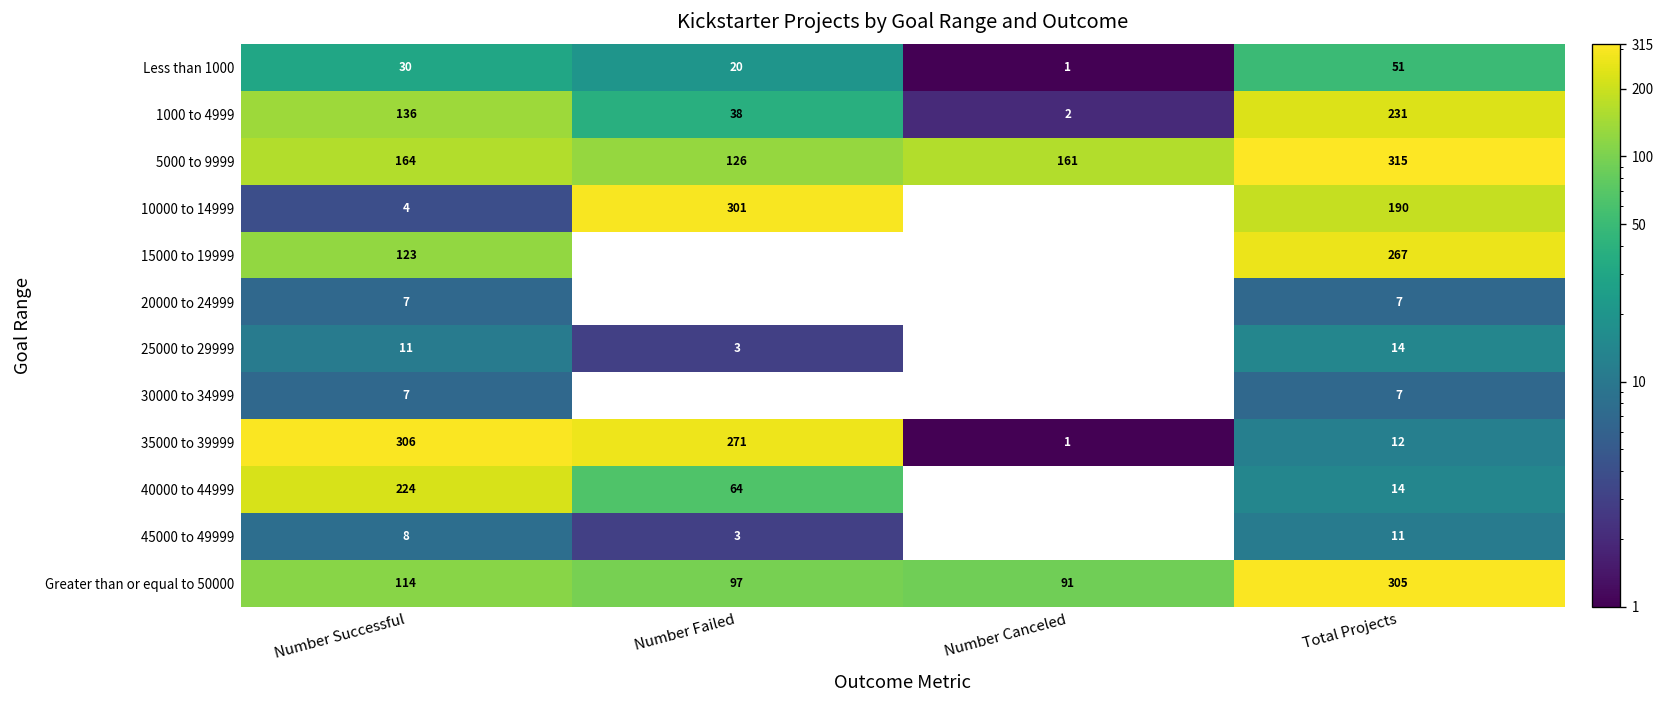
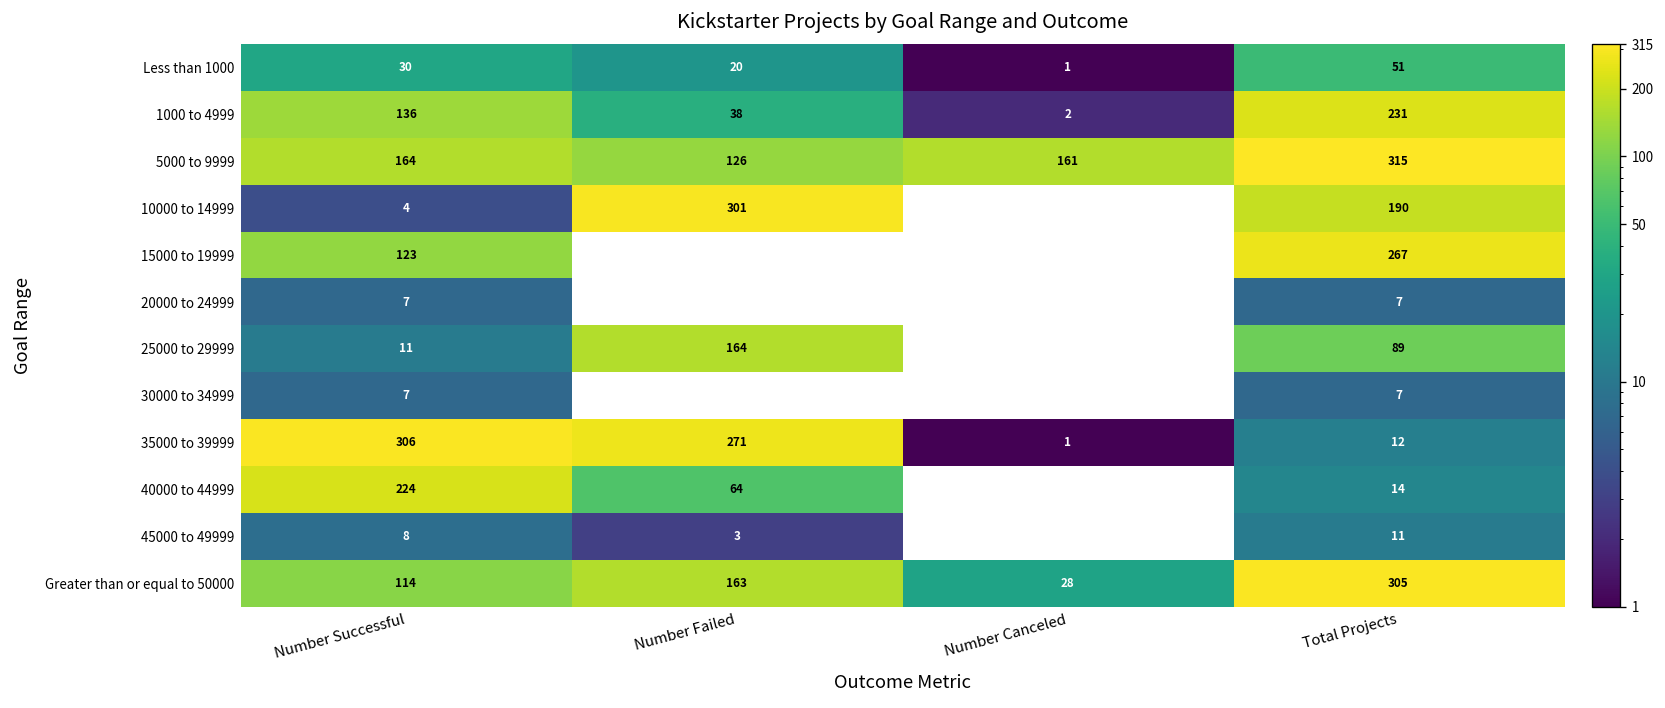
  {
    "Less than 1000": {
      "Number Successful": 30,
      "Number Failed": 20,
      "Number Canceled": 1,
      "Total Projects": 51
    },
    "1000 to 4999": {
      "Number Successful": 136,
      "Number Failed": 38,
      "Number Canceled": 2,
      "Total Projects": 231
    },
    "5000 to 9999": {
      "Number Successful": 164,
      "Number Failed": 126,
      "Number Canceled": 161,
      "Total Projects": 315
    },
    "10000 to 14999": {
      "Number Successful": 4,
      "Number Failed": 301,
      "Total Projects": 190
    },
    "15000 to 19999": {
      "Number Successful": 123,
      "Total Projects": 267
    },
    "20000 to 24999": {
      "Number Successful": 7,
      "Total Projects": 7
    },
    "25000 to 29999": {
      "Number Successful": 11,
-     "Number Failed": 3,
-     "Total Projects": 14
+     "Number Failed": 164,
+     "Total Projects": 89
    },
    "30000 to 34999": {
      "Number Successful": 7,
      "Total Projects": 7
    },
    "35000 to 39999": {
      "Number Successful": 306,
      "Number Failed": 271,
      "Number Canceled": 1,
      "Total Projects": 12
    },
    "40000 to 44999": {
      "Number Successful": 224,
      "Number Failed": 64,
      "Total Projects": 14
    },
    "45000 to 49999": {
      "Number Successful": 8,
      "Number Failed": 3,
      "Total Projects": 11
    },
    "Greater than or equal to 50000": {
      "Number Successful": 114,
-     "Number Failed": 97,
-     "Number Canceled": 91,
+     "Number Failed": 163,
+     "Number Canceled": 28,
      "Total Projects": 305
    }
  }
